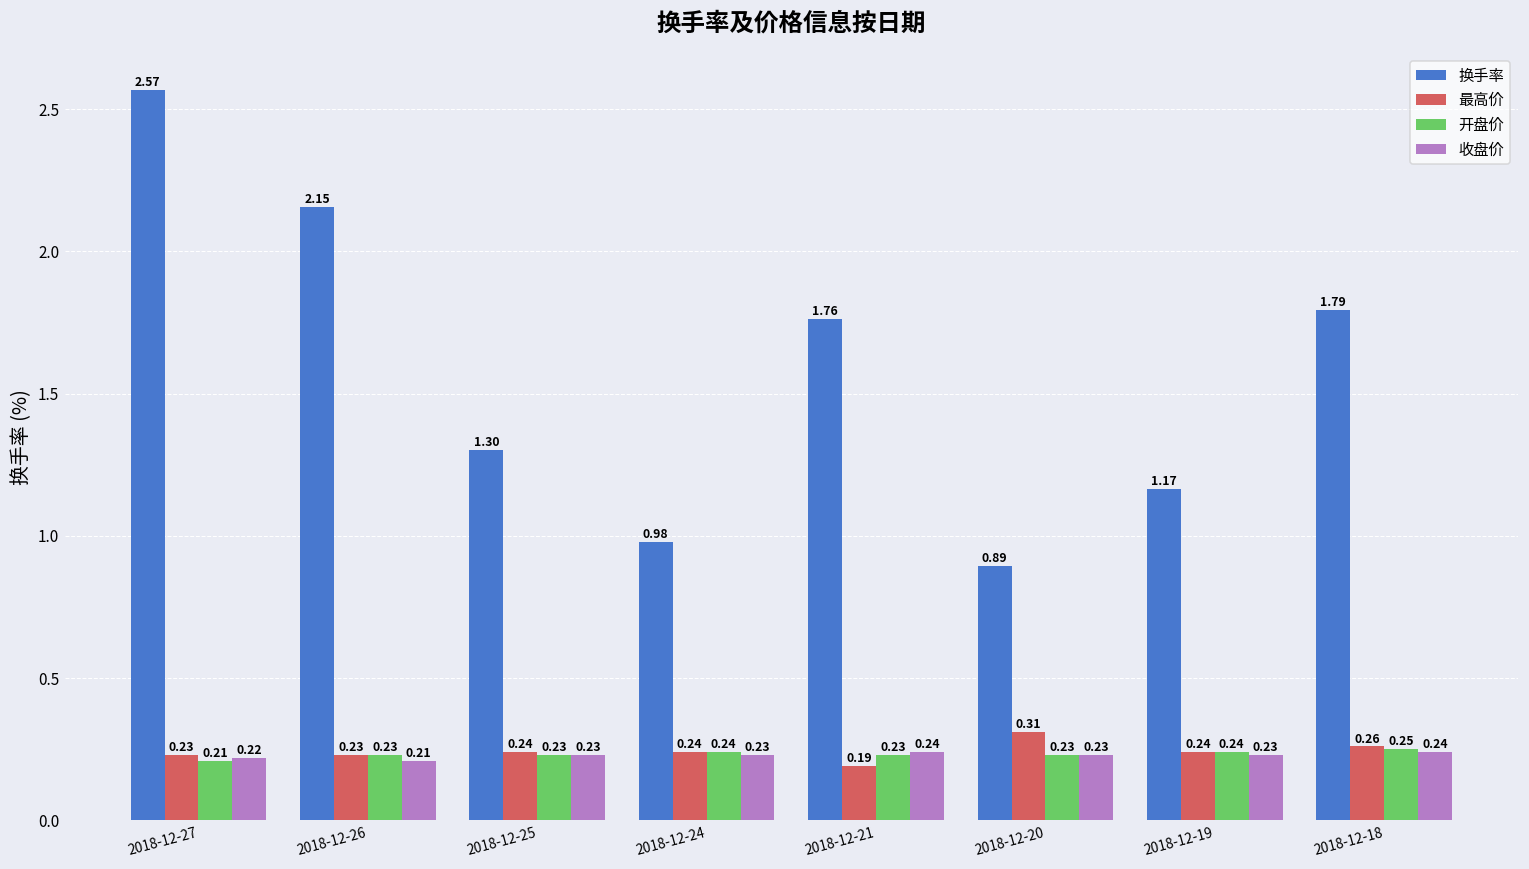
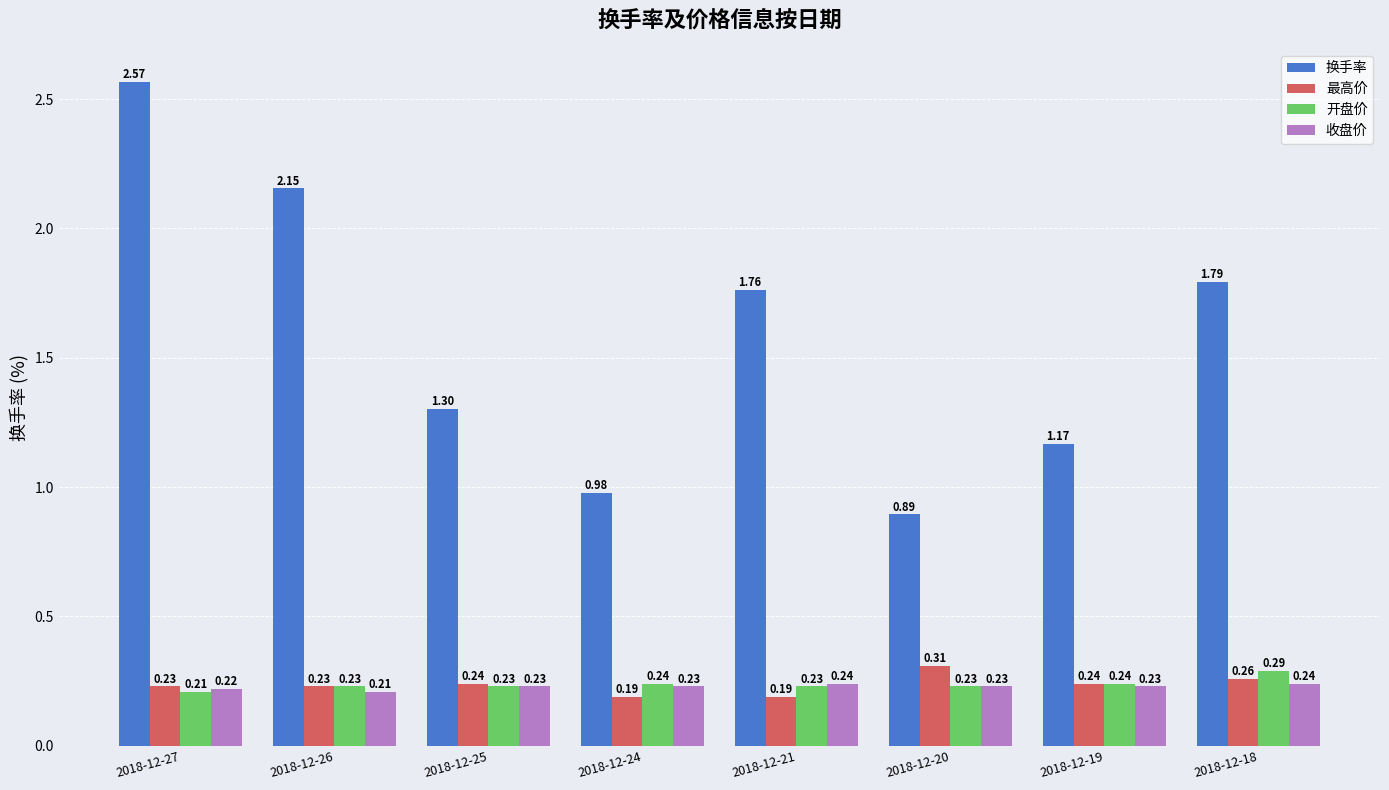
  {
    "换手率": {
      "2018-12-27": 2.57,
      "2018-12-26": 2.15,
      "2018-12-25": 1.30,
      "2018-12-24": 0.98,
      "2018-12-21": 1.76,
      "2018-12-20": 0.89,
      "2018-12-19": 1.17,
      "2018-12-18": 1.79
    },
    "最高价": {
      "2018-12-27": 0.23,
      "2018-12-26": 0.23,
      "2018-12-25": 0.24,
-     "2018-12-24": 0.24,
+     "2018-12-24": 0.19,
      "2018-12-21": 0.19,
      "2018-12-20": 0.31,
      "2018-12-19": 0.24,
      "2018-12-18": 0.26
    },
    "开盘价": {
      "2018-12-27": 0.21,
      "2018-12-26": 0.23,
      "2018-12-25": 0.23,
      "2018-12-24": 0.24,
      "2018-12-21": 0.23,
      "2018-12-20": 0.23,
      "2018-12-19": 0.24,
-     "2018-12-18": 0.25
+     "2018-12-18": 0.29
    },
    "收盘价": {
      "2018-12-27": 0.22,
      "2018-12-26": 0.21,
      "2018-12-25": 0.23,
      "2018-12-24": 0.23,
      "2018-12-21": 0.24,
      "2018-12-20": 0.23,
      "2018-12-19": 0.23,
      "2018-12-18": 0.24
    }
  }
